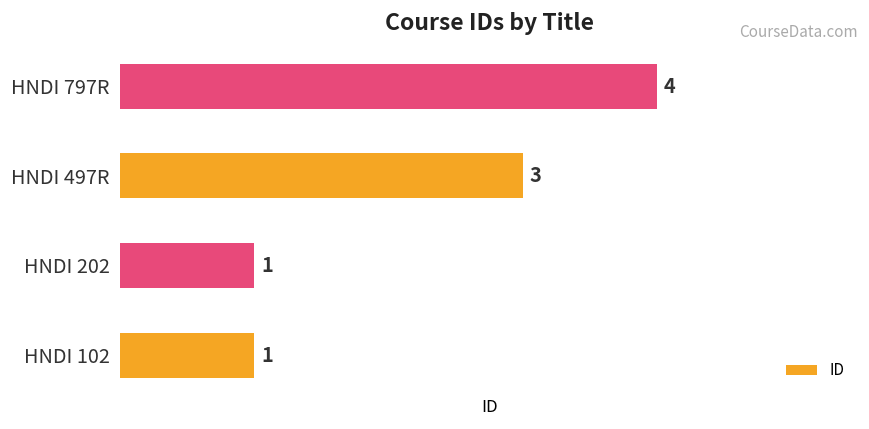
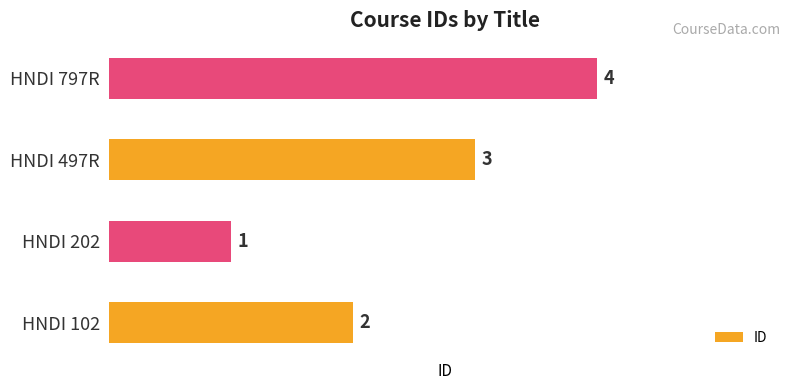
  {
    "HNDI 797R": 4,
    "HNDI 497R": 3,
    "HNDI 202": 1,
-   "HNDI 102": 1
+   "HNDI 102": 2
  }
